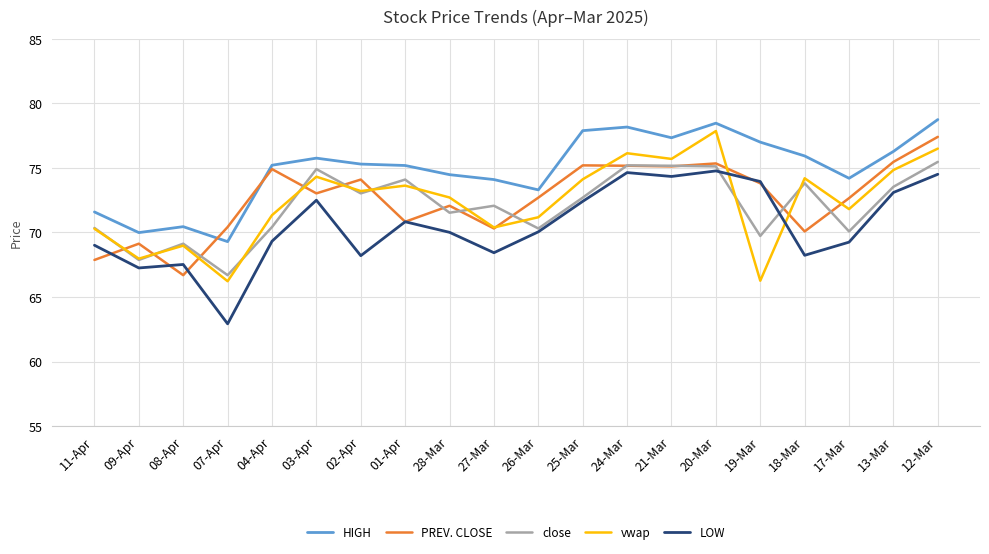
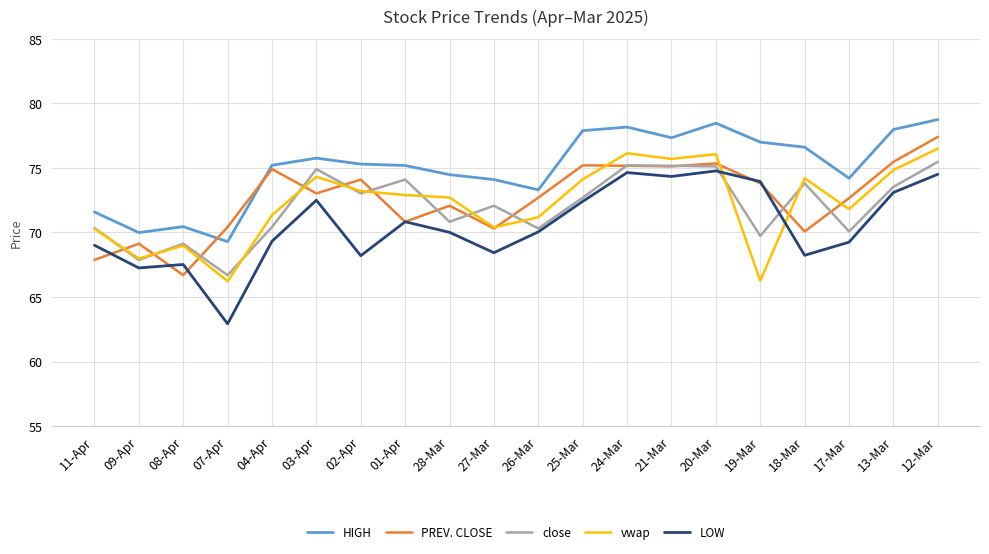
  {
    "HIGH": {
      "11-Apr": 71.6,
      "09-Apr": 70.0,
      "08-Apr": 70.5,
      "07-Apr": 69.3,
      "04-Apr": 75.2,
      "03-Apr": 75.8,
      "02-Apr": 75.3,
      "01-Apr": 75.2,
      "28-Mar": 74.5,
      "27-Mar": 74.1,
      "26-Mar": 73.3,
      "25-Mar": 77.9,
      "24-Mar": 78.2,
      "21-Mar": 77.3,
      "20-Mar": 78.5,
      "19-Mar": 77.0,
-     "18-Mar": 75.9,
+     "18-Mar": 76.6,
      "17-Mar": 74.2,
-     "13-Mar": 76.3,
+     "13-Mar": 78.0,
      "12-Mar": 78.8
    },
    "PREV. CLOSE": {
      "11-Apr": 67.9,
      "09-Apr": 69.1,
      "08-Apr": 66.7,
      "07-Apr": 70.4,
      "04-Apr": 74.9,
      "03-Apr": 73.0,
      "02-Apr": 74.1,
      "28-Mar": 72.1,
      "26-Mar": 72.7,
      "25-Mar": 75.2,
      "20-Mar": 75.4,
      "18-Mar": 70.1,
      "17-Mar": 72.7,
      "13-Mar": 75.5,
      "12-Mar": 77.4
    },
    "close": {
      "07-Apr": 66.7,
      "04-Apr": 70.4,
      "03-Apr": 74.9,
      "01-Apr": 74.1,
-     "28-Mar": 71.5,
+     "28-Mar": 70.8,
      "27-Mar": 72.1,
      "26-Mar": 70.3,
      "25-Mar": 72.7,
      "20-Mar": 75.1,
      "19-Mar": 69.7,
      "18-Mar": 73.8,
      "17-Mar": 70.1,
      "13-Mar": 73.5,
      "12-Mar": 75.5
    },
    "vwap": {
      "07-Apr": 66.2,
      "04-Apr": 71.3,
      "03-Apr": 74.3,
-     "01-Apr": 73.6,
+     "01-Apr": 72.9,
      "28-Mar": 72.7,
      "26-Mar": 71.2,
      "25-Mar": 74.1,
      "24-Mar": 76.1,
      "21-Mar": 75.7,
-     "20-Mar": 77.9,
+     "20-Mar": 76.1,
      "19-Mar": 66.3,
      "18-Mar": 74.2,
      "17-Mar": 71.8,
      "13-Mar": 74.8,
      "12-Mar": 76.5
    },
    "LOW": {
      "11-Apr": 69.0,
      "09-Apr": 67.3,
      "08-Apr": 67.5,
      "07-Apr": 62.9,
      "04-Apr": 69.3,
      "03-Apr": 72.5,
      "02-Apr": 68.2,
      "28-Mar": 70.0,
      "27-Mar": 68.4,
      "26-Mar": 70.1,
      "25-Mar": 72.4,
      "24-Mar": 74.6,
      "21-Mar": 74.3,
      "20-Mar": 74.8,
      "18-Mar": 68.2,
      "17-Mar": 69.3,
      "13-Mar": 73.1,
      "12-Mar": 74.5
    }
  }
